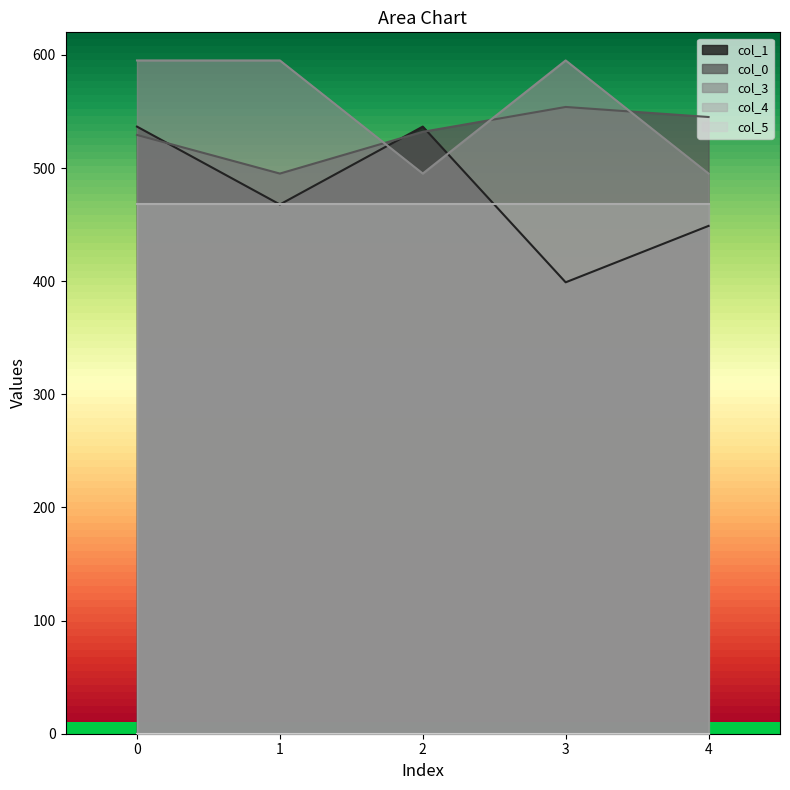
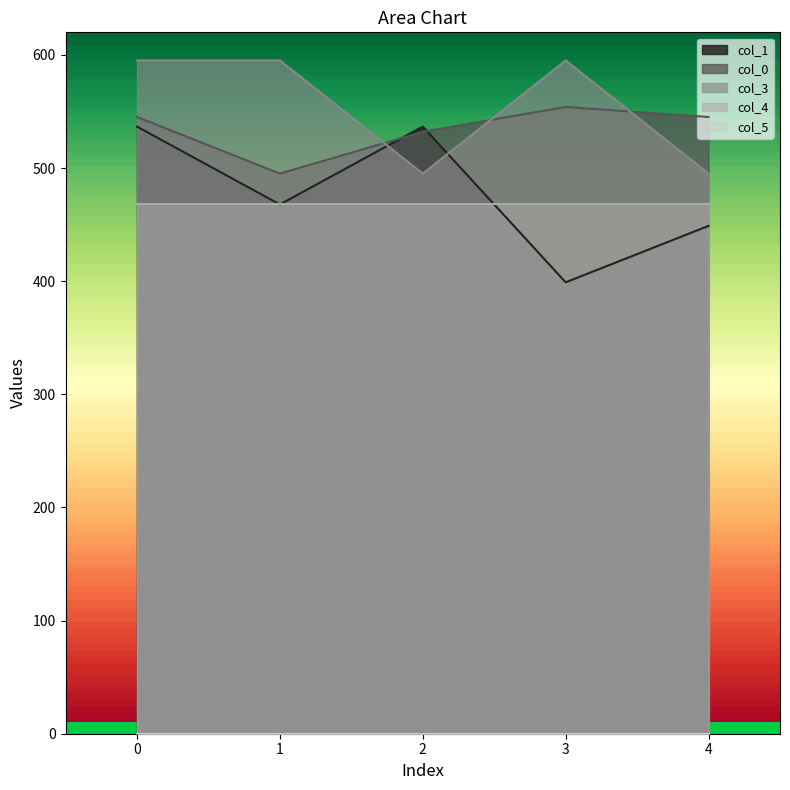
  {
    "col_1": {
      "0": 537,
      "2": 537,
      "3": 399,
      "4": 449
    },
    "col_0": {
-     "0": 529,
+     "0": 545,
      "1": 495,
      "2": 532,
      "3": 554
    }
  }
